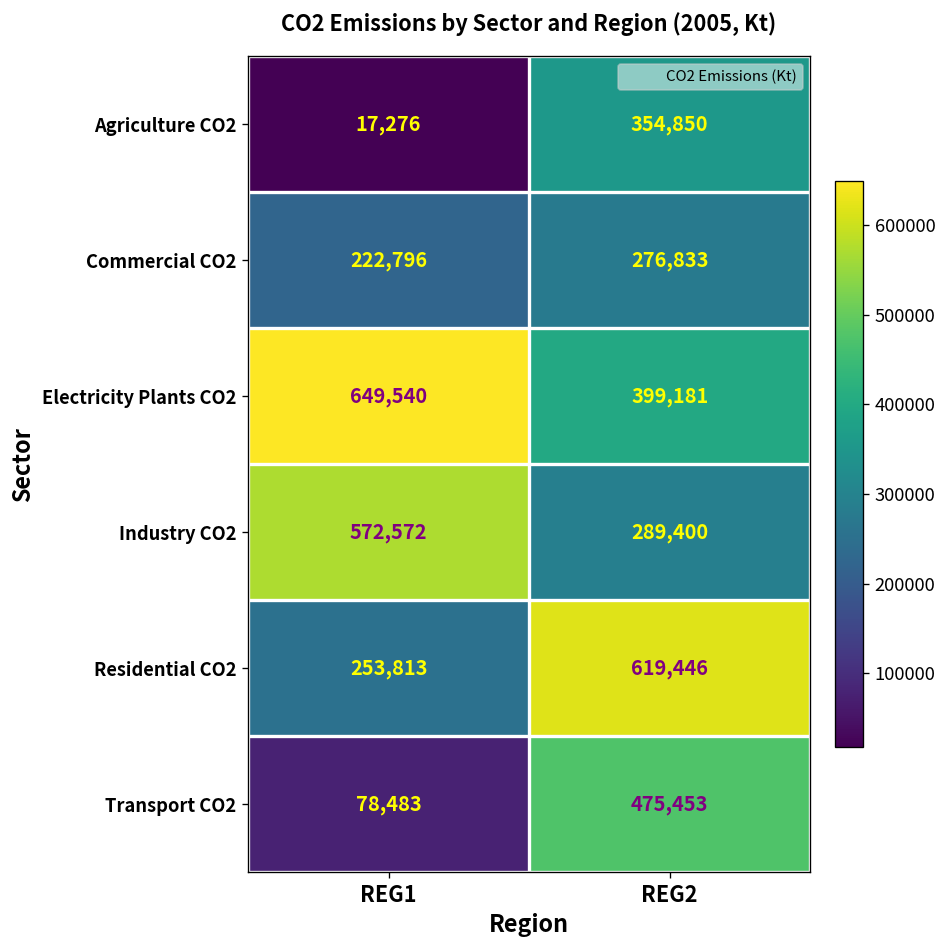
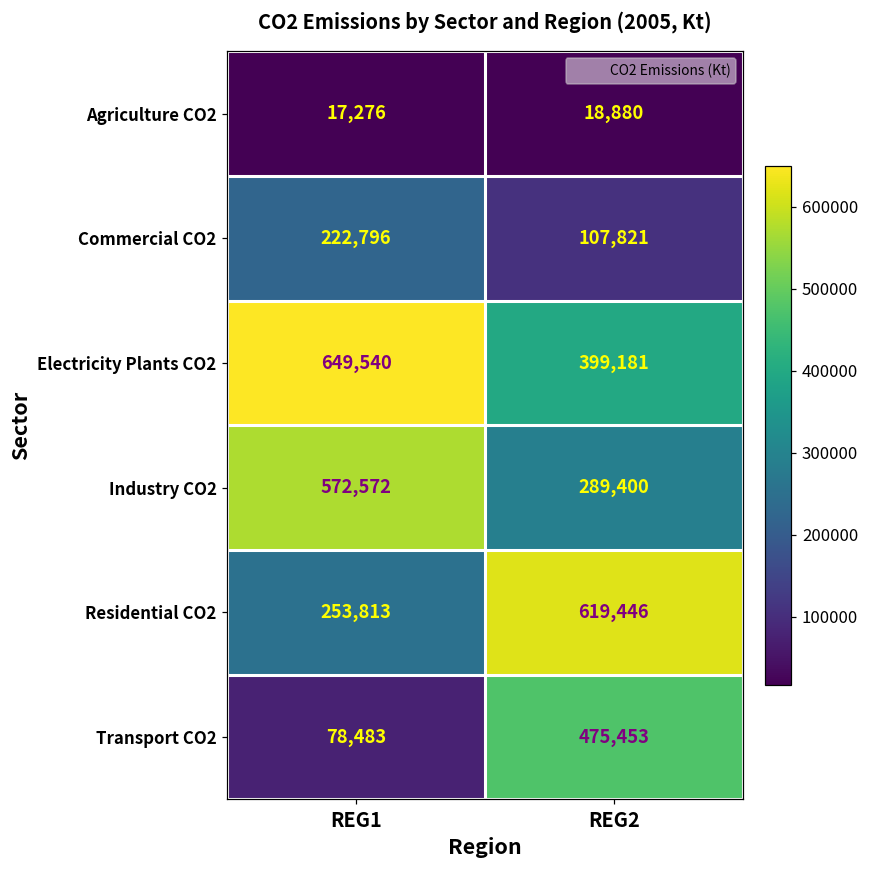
  {
    "Agriculture CO2": {
      "REG1": "17,276",
-     "REG2": "354,850"
+     "REG2": "18,880"
    },
    "Commercial CO2": {
      "REG1": "222,796",
-     "REG2": "276,833"
+     "REG2": "107,821"
    },
    "Electricity Plants CO2": {
      "REG1": "649,540",
      "REG2": "399,181"
    },
    "Industry CO2": {
      "REG1": "572,572",
      "REG2": "289,400"
    },
    "Residential CO2": {
      "REG1": "253,813",
      "REG2": "619,446"
    },
    "Transport CO2": {
      "REG1": "78,483",
      "REG2": "475,453"
    }
  }
